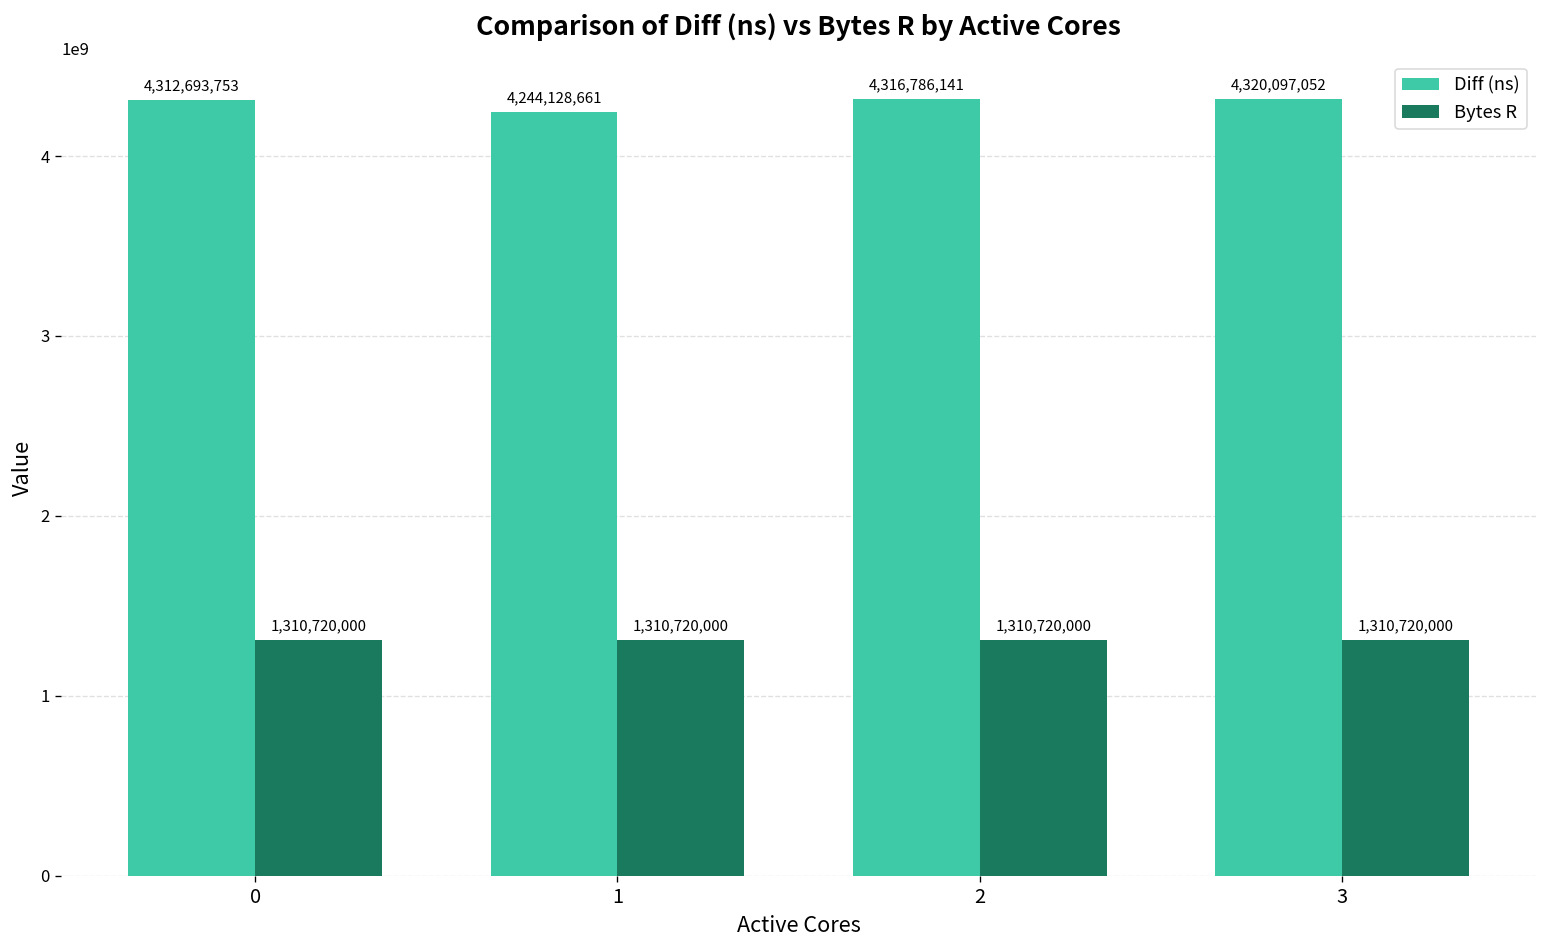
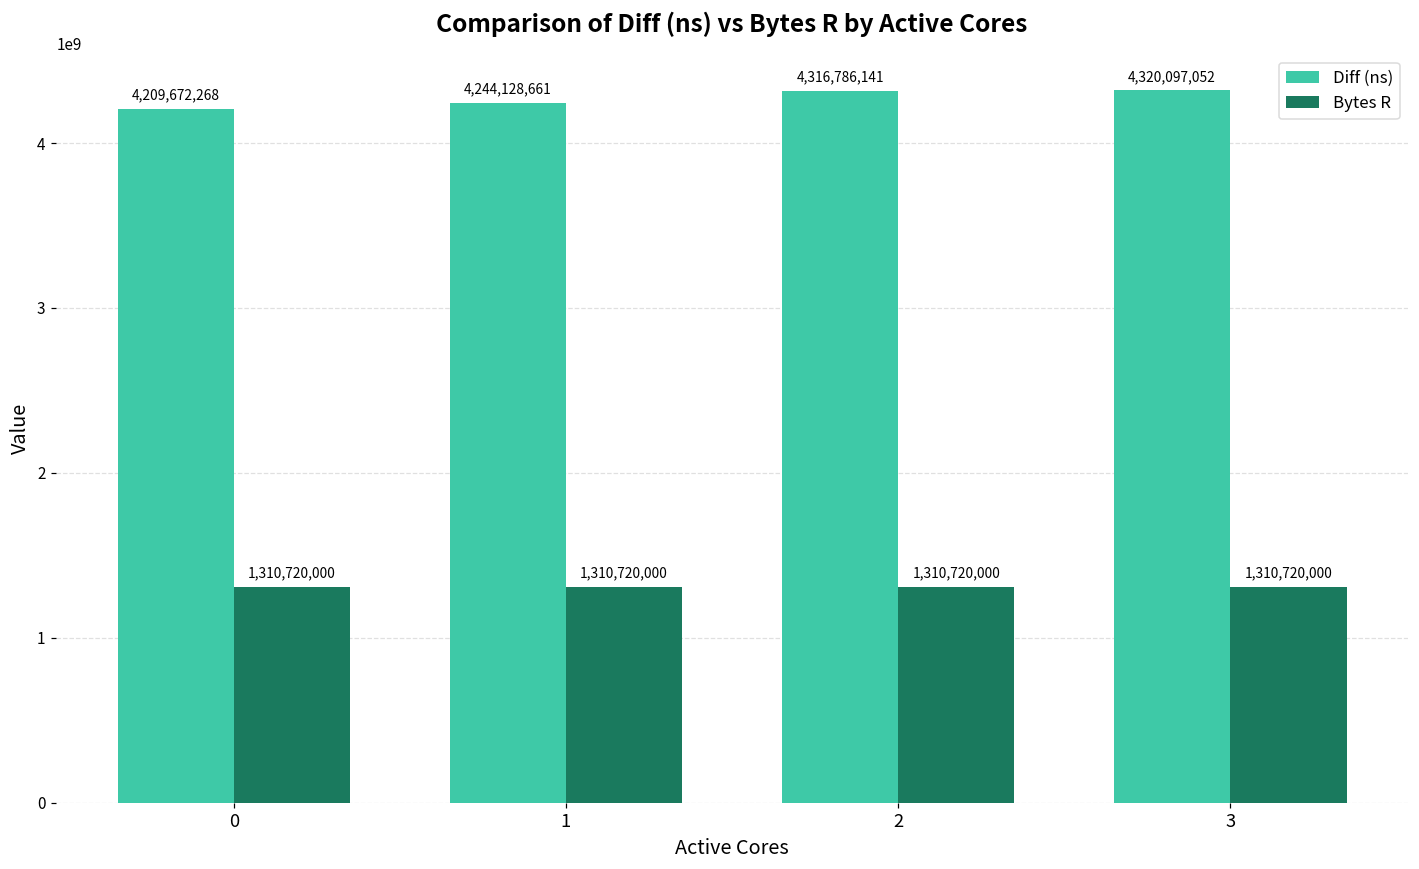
  {
    "Diff (ns)": {
-     "0": "4,312,693,753",
+     "0": "4,209,672,268",
      "1": "4,244,128,661",
      "2": "4,316,786,141",
      "3": "4,320,097,052"
    },
    "Bytes R": {
      "0": "1,310,720,000",
      "1": "1,310,720,000",
      "2": "1,310,720,000",
      "3": "1,310,720,000"
    }
  }
